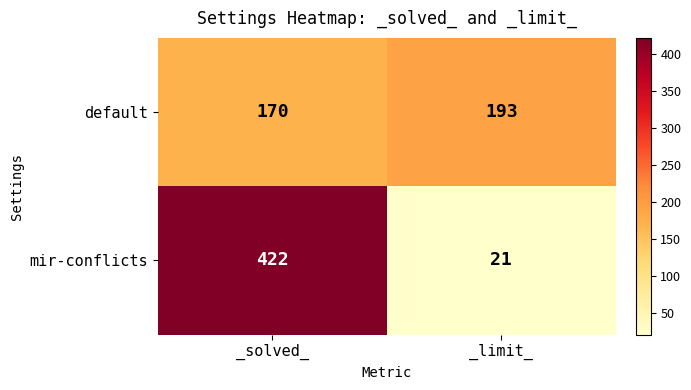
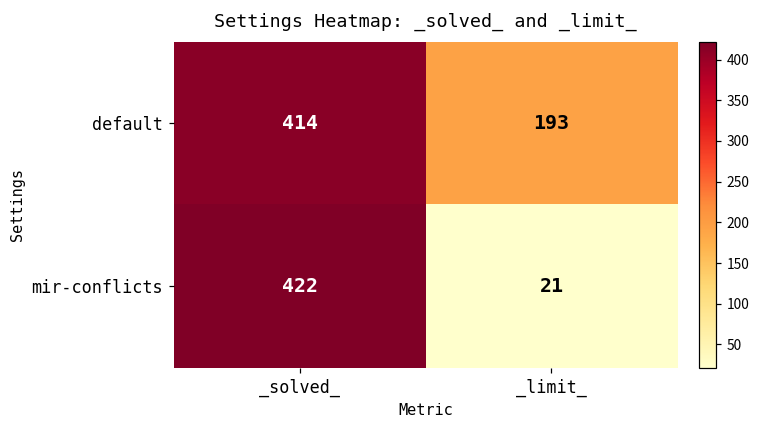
  {
    "default": {
-     "_solved_": 170,
+     "_solved_": 414,
      "_limit_": 193
    },
    "mir-conflicts": {
      "_solved_": 422,
      "_limit_": 21
    }
  }
